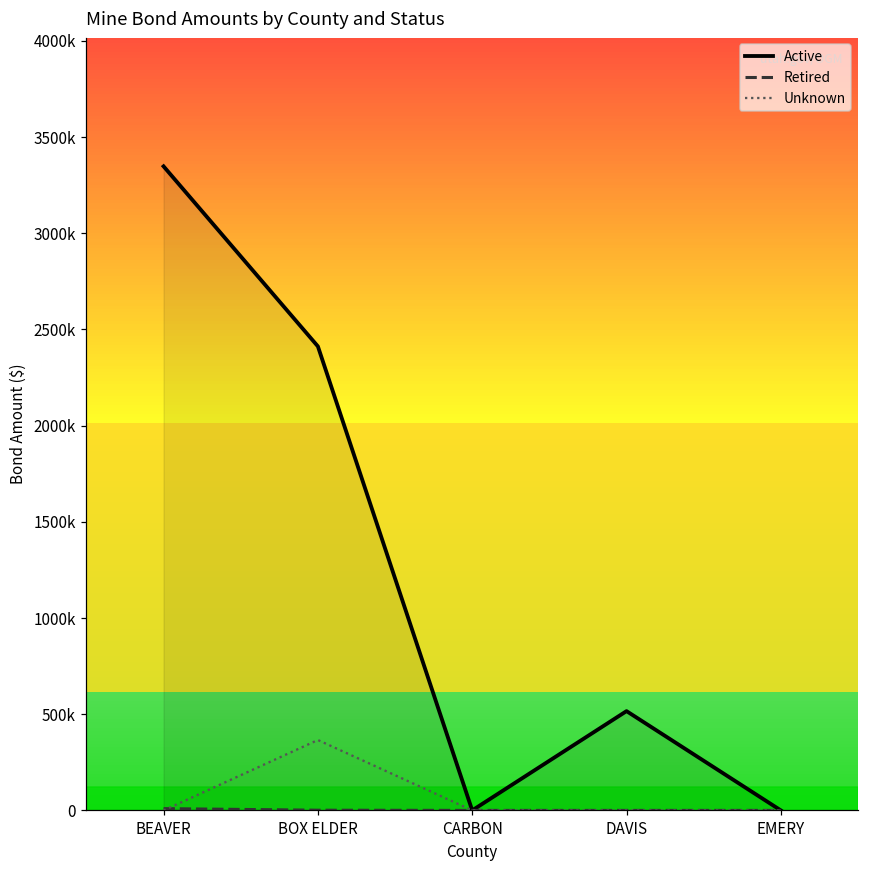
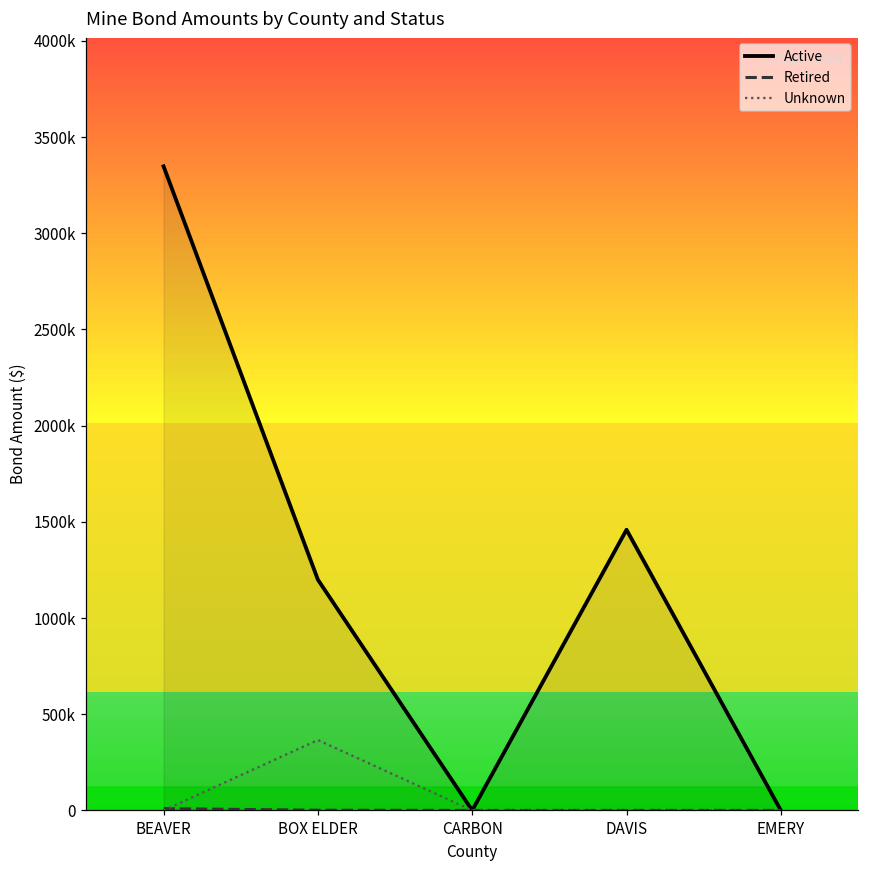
  {
    "Active": {
      "BEAVER": 3350000,
-     "BOX ELDER": 2410000,
-     "DAVIS": 520000
+     "BOX ELDER": 1200000,
+     "DAVIS": 1460000
    }
  }
